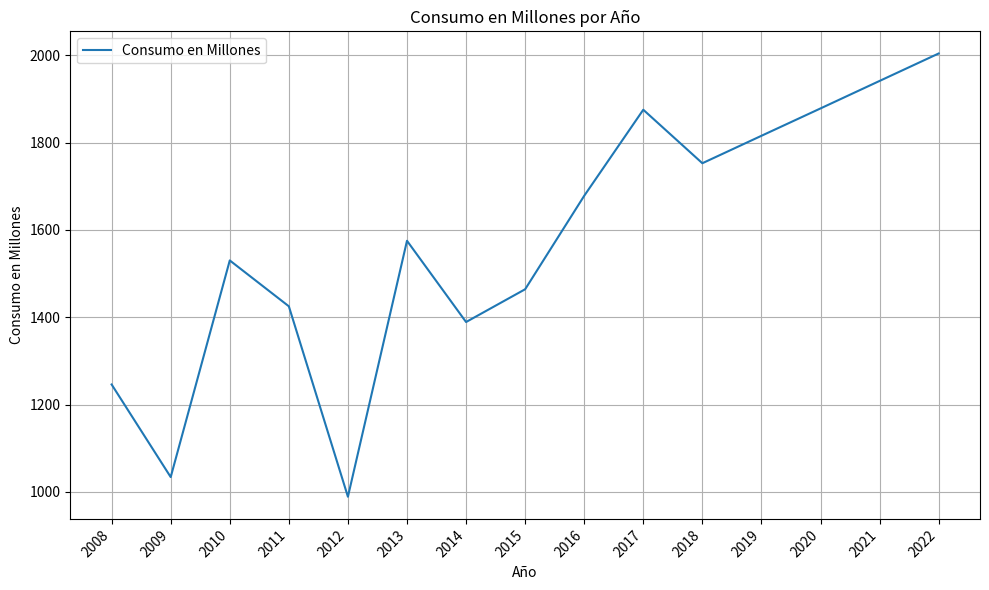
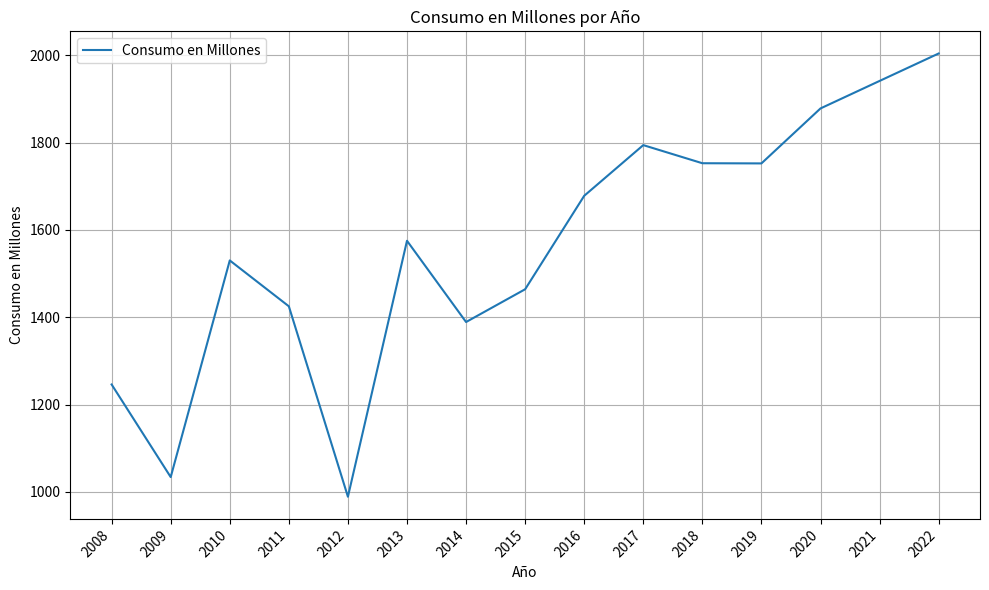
  {
    "2008": 1250,
    "2009": 1030,
    "2010": 1530,
    "2011": 1430,
    "2012": 990,
    "2013": 1580,
    "2014": 1390,
    "2015": 1460,
    "2016": 1680,
-   "2017": 1880,
+   "2017": 1790,
    "2018": 1750,
-   "2019": 1820,
+   "2019": 1750,
    "2020": 1880,
    "2021": 1940,
    "2022": 2000
  }
